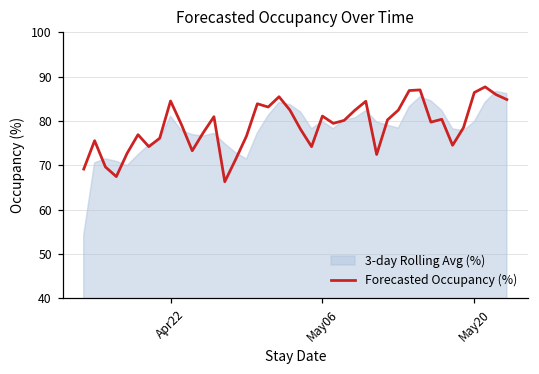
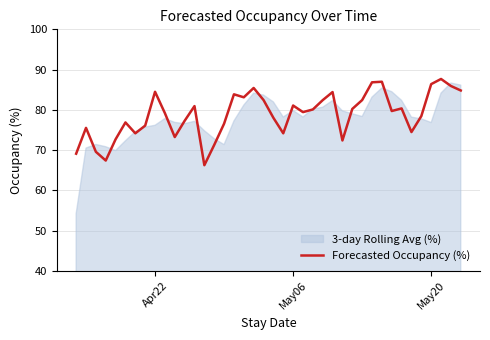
  {
    "3-day Rolling Avg (%)": {
-     "Apr22": 81,
+     "Apr22": 76,
      "May06": 80,
-     "May20": 80
+     "May20": 77
    },
    "Forecasted Occupancy (%)": {
      "Apr22": 85,
      "May06": 81,
      "May20": 86
    }
  }
